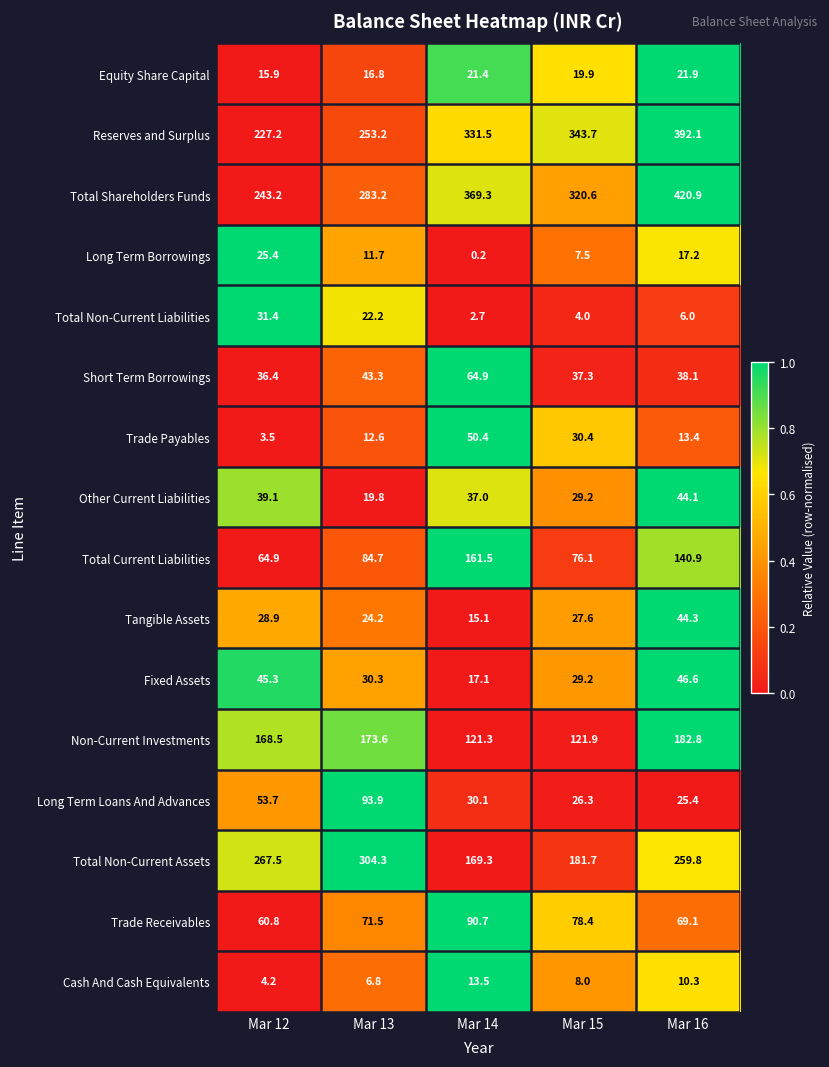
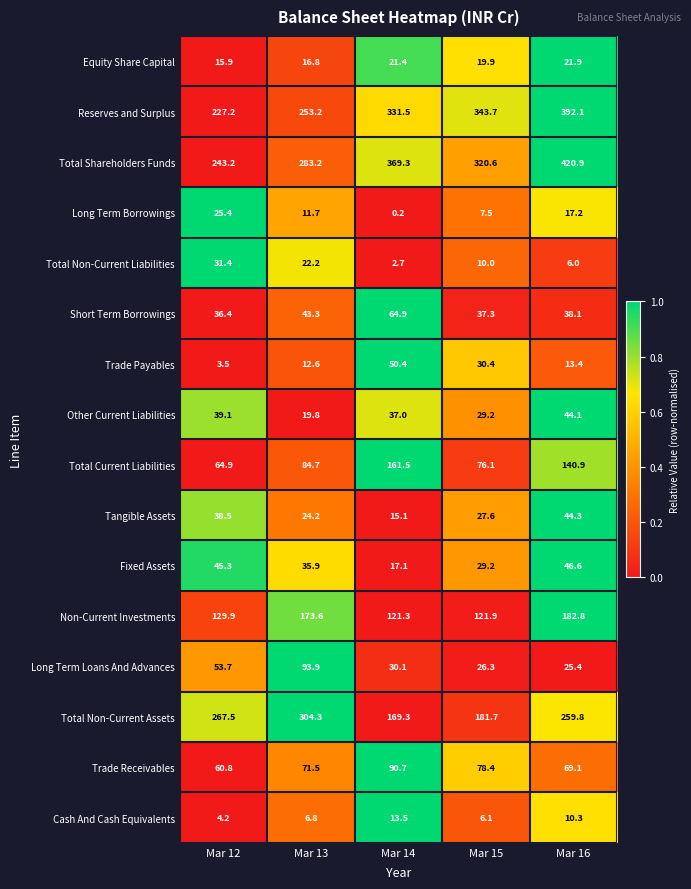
  {
    "Equity Share Capital": {
      "Mar 12": 15.9,
      "Mar 13": 16.8,
      "Mar 14": 21.4,
      "Mar 15": 19.9,
      "Mar 16": 21.9
    },
    "Reserves and Surplus": {
      "Mar 12": 227.2,
      "Mar 13": 253.2,
      "Mar 14": 331.5,
      "Mar 15": 343.7,
      "Mar 16": 392.1
    },
    "Total Shareholders Funds": {
      "Mar 12": 243.2,
      "Mar 13": 283.2,
      "Mar 14": 369.3,
      "Mar 15": 320.6,
      "Mar 16": 420.9
    },
    "Long Term Borrowings": {
      "Mar 12": 25.4,
      "Mar 13": 11.7,
      "Mar 14": 0.2,
      "Mar 15": 7.5,
      "Mar 16": 17.2
    },
    "Total Non-Current Liabilities": {
      "Mar 12": 31.4,
      "Mar 13": 22.2,
      "Mar 14": 2.7,
-     "Mar 15": 4.0,
+     "Mar 15": 10.0,
      "Mar 16": 6.0
    },
    "Short Term Borrowings": {
      "Mar 12": 36.4,
      "Mar 13": 43.3,
      "Mar 14": 64.9,
      "Mar 15": 37.3,
      "Mar 16": 38.1
    },
    "Trade Payables": {
      "Mar 12": 3.5,
      "Mar 13": 12.6,
      "Mar 14": 50.4,
      "Mar 15": 30.4,
      "Mar 16": 13.4
    },
    "Other Current Liabilities": {
      "Mar 12": 39.1,
      "Mar 13": 19.8,
      "Mar 14": 37.0,
      "Mar 15": 29.2,
      "Mar 16": 44.1
    },
    "Total Current Liabilities": {
      "Mar 12": 64.9,
      "Mar 13": 84.7,
      "Mar 14": 161.5,
      "Mar 15": 76.1,
      "Mar 16": 140.9
    },
    "Tangible Assets": {
-     "Mar 12": 28.9,
+     "Mar 12": 38.5,
      "Mar 13": 24.2,
      "Mar 14": 15.1,
      "Mar 15": 27.6,
      "Mar 16": 44.3
    },
    "Fixed Assets": {
      "Mar 12": 45.3,
-     "Mar 13": 30.3,
+     "Mar 13": 35.9,
      "Mar 14": 17.1,
      "Mar 15": 29.2,
      "Mar 16": 46.6
    },
    "Non-Current Investments": {
-     "Mar 12": 168.5,
+     "Mar 12": 129.9,
      "Mar 13": 173.6,
      "Mar 14": 121.3,
      "Mar 15": 121.9,
      "Mar 16": 182.8
    },
    "Long Term Loans And Advances": {
      "Mar 12": 53.7,
      "Mar 13": 93.9,
      "Mar 14": 30.1,
      "Mar 15": 26.3,
      "Mar 16": 25.4
    },
    "Total Non-Current Assets": {
      "Mar 12": 267.5,
      "Mar 13": 304.3,
      "Mar 14": 169.3,
      "Mar 15": 181.7,
      "Mar 16": 259.8
    },
    "Trade Receivables": {
      "Mar 12": 60.8,
      "Mar 13": 71.5,
      "Mar 14": 90.7,
      "Mar 15": 78.4,
      "Mar 16": 69.1
    },
    "Cash And Cash Equivalents": {
      "Mar 12": 4.2,
      "Mar 13": 6.8,
      "Mar 14": 13.5,
-     "Mar 15": 8.0,
+     "Mar 15": 6.1,
      "Mar 16": 10.3
    }
  }
